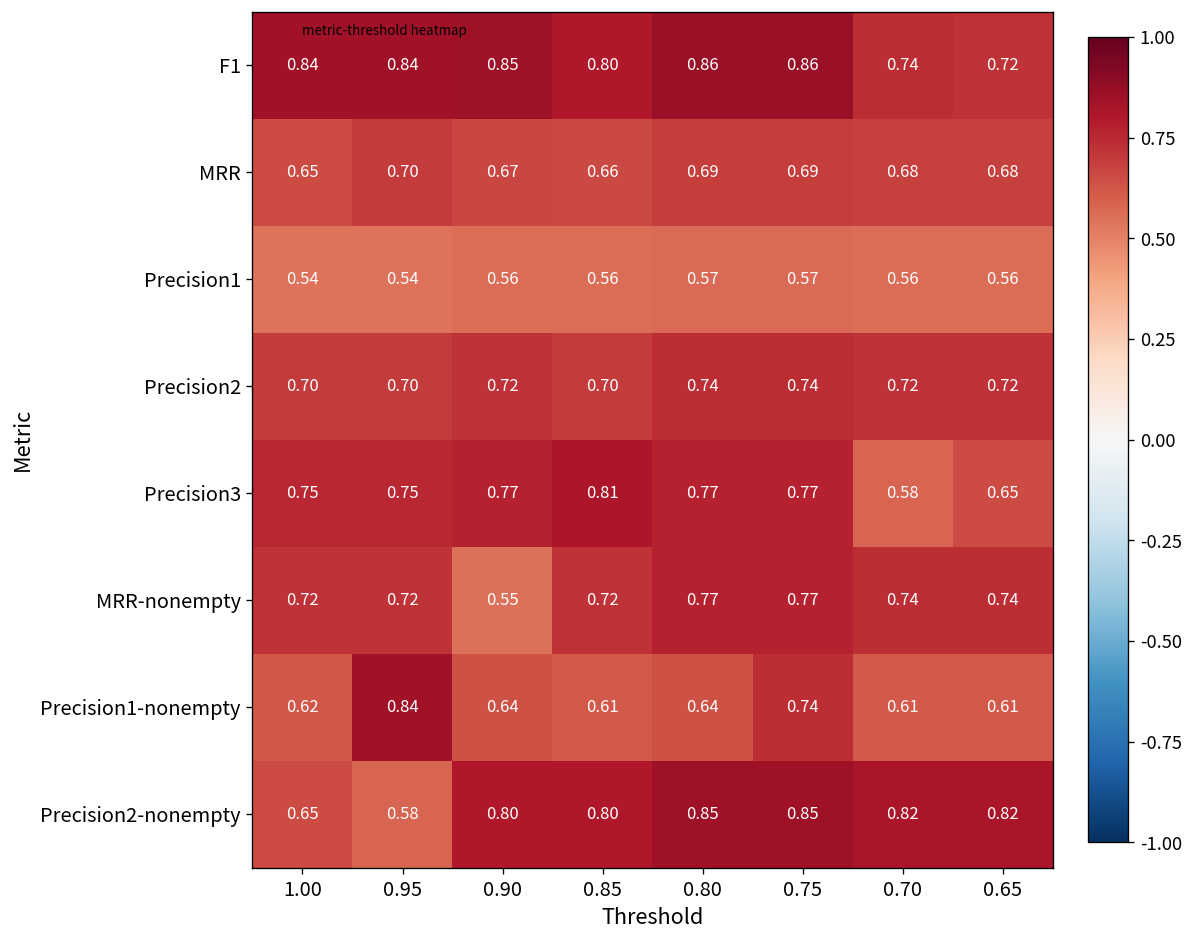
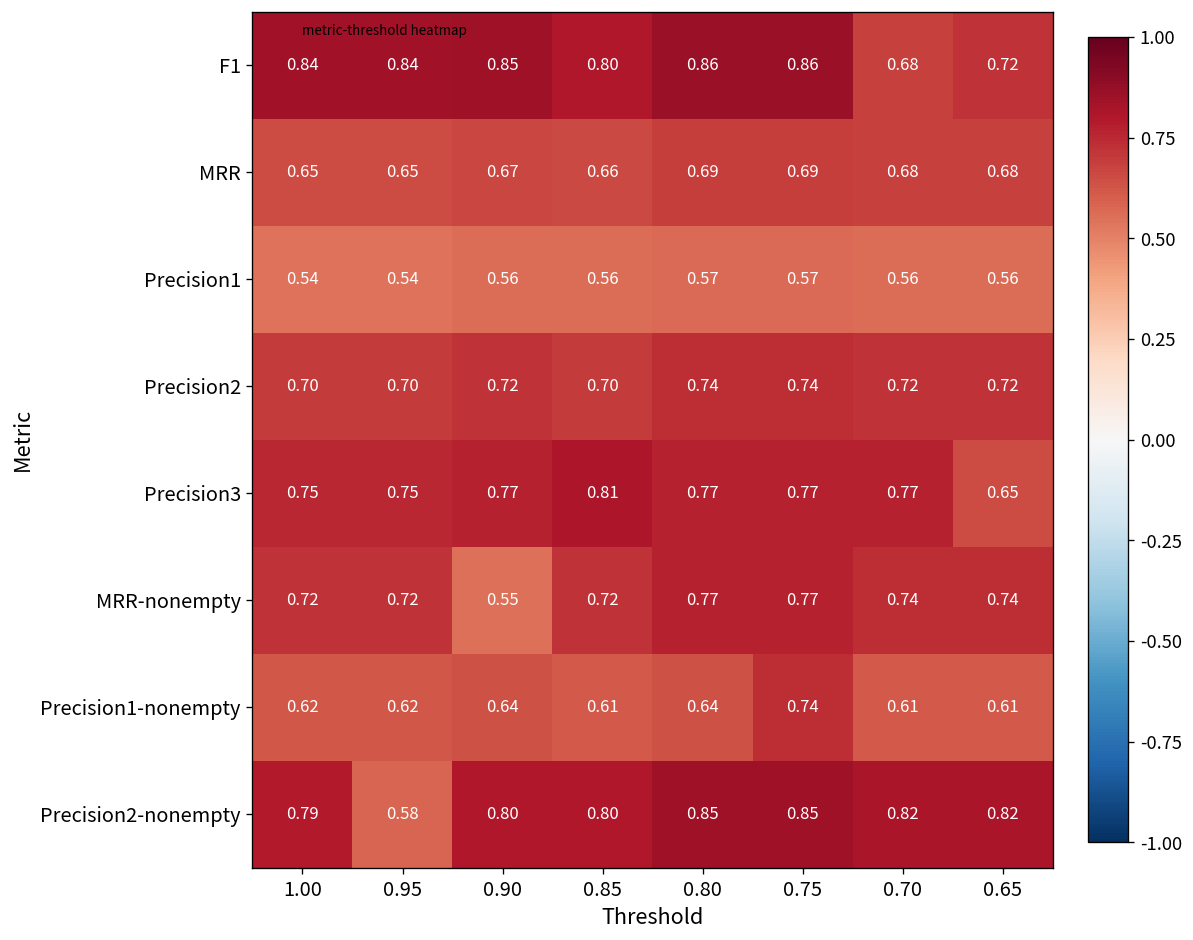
  {
    "F1": {
      "1.00": 0.84,
      "0.95": 0.84,
      "0.90": 0.85,
      "0.85": 0.80,
      "0.80": 0.86,
      "0.75": 0.86,
-     "0.70": 0.74,
+     "0.70": 0.68,
      "0.65": 0.72
    },
    "MRR": {
      "1.00": 0.65,
-     "0.95": 0.70,
+     "0.95": 0.65,
      "0.90": 0.67,
      "0.85": 0.66,
      "0.80": 0.69,
      "0.75": 0.69,
      "0.70": 0.68,
      "0.65": 0.68
    },
    "Precision1": {
      "1.00": 0.54,
      "0.95": 0.54,
      "0.90": 0.56,
      "0.85": 0.56,
      "0.80": 0.57,
      "0.75": 0.57,
      "0.70": 0.56,
      "0.65": 0.56
    },
    "Precision2": {
      "1.00": 0.70,
      "0.95": 0.70,
      "0.90": 0.72,
      "0.85": 0.70,
      "0.80": 0.74,
      "0.75": 0.74,
      "0.70": 0.72,
      "0.65": 0.72
    },
    "Precision3": {
      "1.00": 0.75,
      "0.95": 0.75,
      "0.90": 0.77,
      "0.85": 0.81,
      "0.80": 0.77,
      "0.75": 0.77,
-     "0.70": 0.58,
+     "0.70": 0.77,
      "0.65": 0.65
    },
    "MRR-nonempty": {
      "1.00": 0.72,
      "0.95": 0.72,
      "0.90": 0.55,
      "0.85": 0.72,
      "0.80": 0.77,
      "0.75": 0.77,
      "0.70": 0.74,
      "0.65": 0.74
    },
    "Precision1-nonempty": {
      "1.00": 0.62,
-     "0.95": 0.84,
+     "0.95": 0.62,
      "0.90": 0.64,
      "0.85": 0.61,
      "0.80": 0.64,
      "0.75": 0.74,
      "0.70": 0.61,
      "0.65": 0.61
    },
    "Precision2-nonempty": {
-     "1.00": 0.65,
+     "1.00": 0.79,
      "0.95": 0.58,
      "0.90": 0.80,
      "0.85": 0.80,
      "0.80": 0.85,
      "0.75": 0.85,
      "0.70": 0.82,
      "0.65": 0.82
    }
  }
